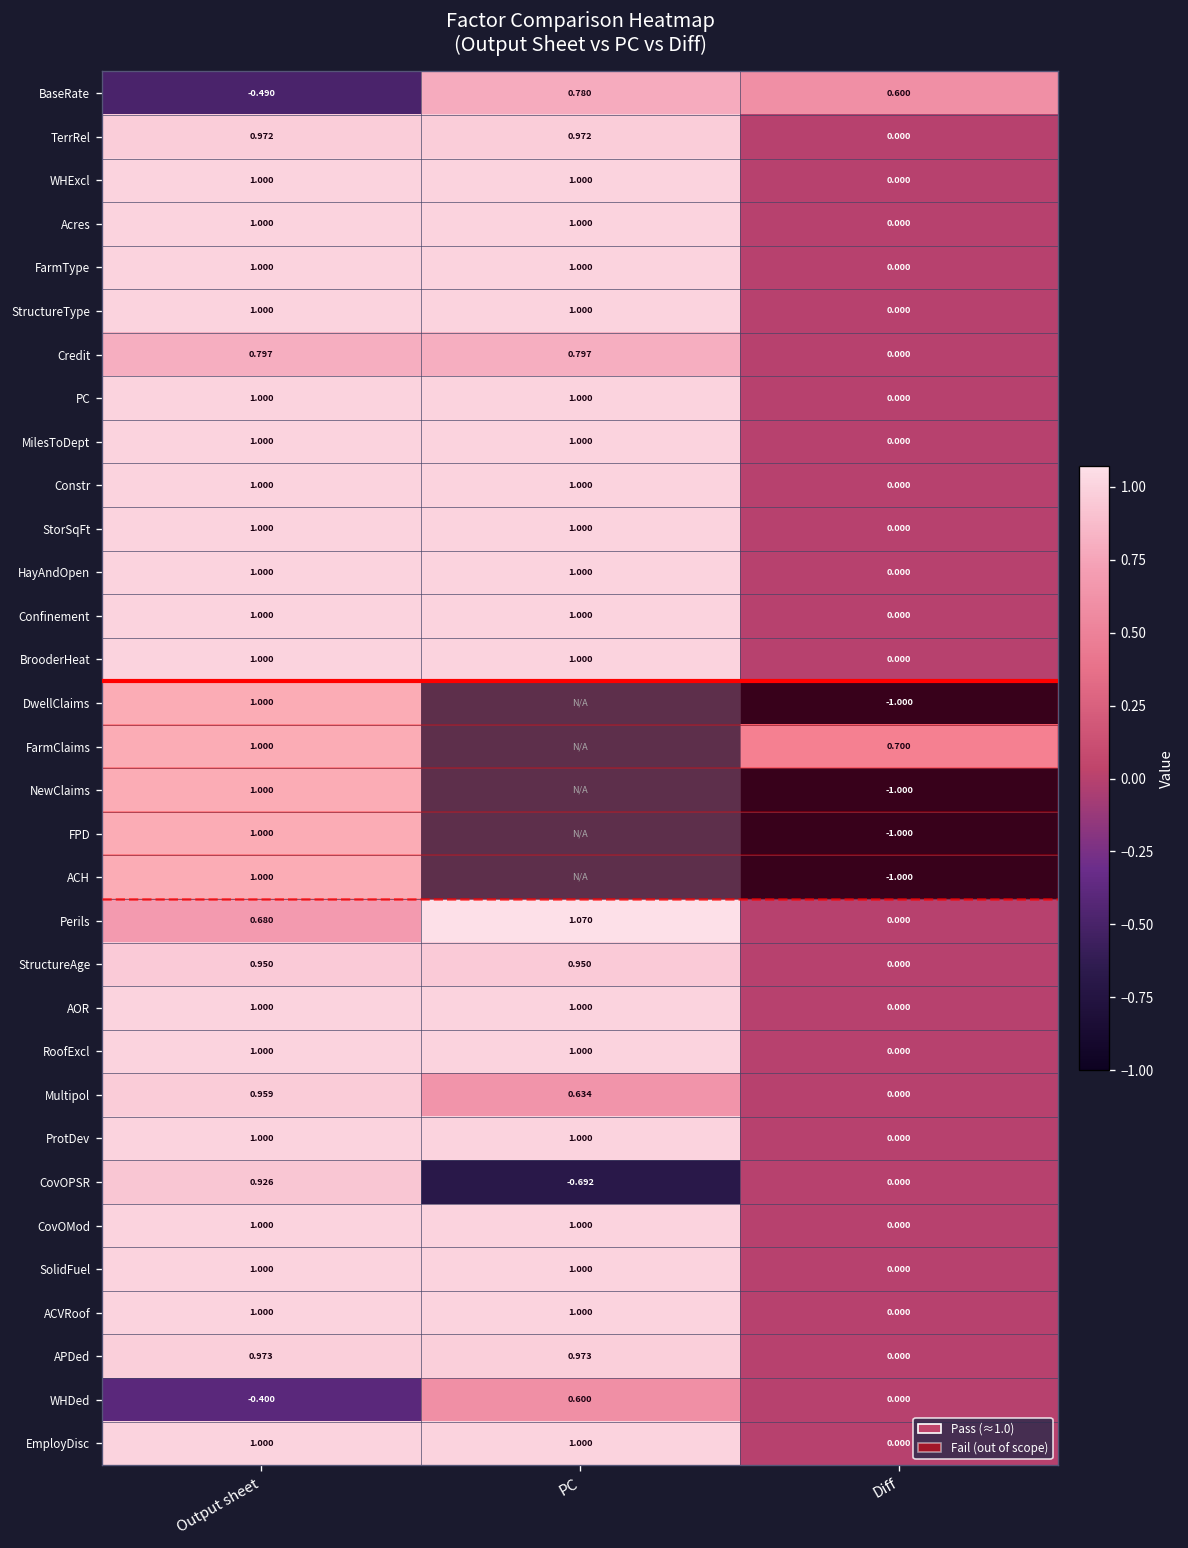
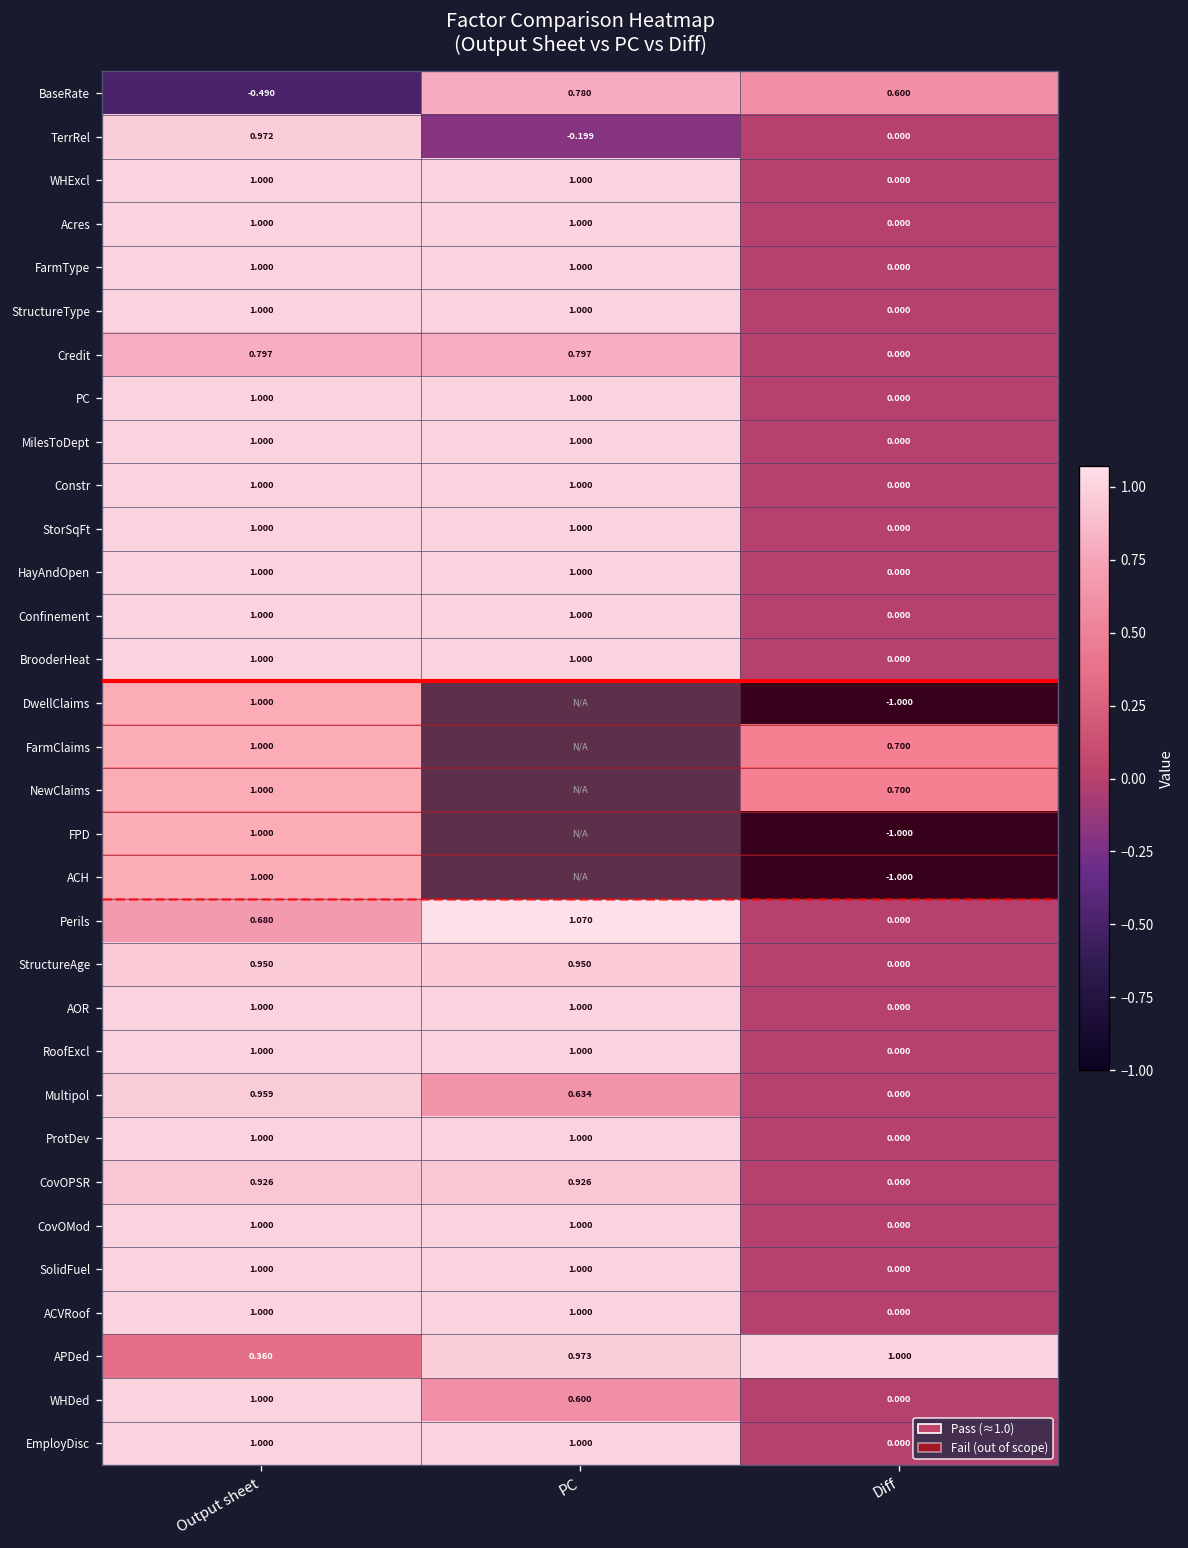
  {
    "BaseRate": {
      "Output sheet": -0.490,
      "PC": 0.780,
      "Diff": 0.600
    },
    "TerrRel": {
      "Output sheet": 0.972,
-     "PC": 0.972,
+     "PC": -0.199,
      "Diff": 0.000
    },
    "WHExcl": {
      "Output sheet": 1.000,
      "PC": 1.000,
      "Diff": 0.000
    },
    "Acres": {
      "Output sheet": 1.000,
      "PC": 1.000,
      "Diff": 0.000
    },
    "FarmType": {
      "Output sheet": 1.000,
      "PC": 1.000,
      "Diff": 0.000
    },
    "StructureType": {
      "Output sheet": 1.000,
      "PC": 1.000,
      "Diff": 0.000
    },
    "Credit": {
      "Output sheet": 0.797,
      "PC": 0.797,
      "Diff": 0.000
    },
    "PC": {
      "Output sheet": 1.000,
      "PC": 1.000,
      "Diff": 0.000
    },
    "MilesToDept": {
      "Output sheet": 1.000,
      "PC": 1.000,
      "Diff": 0.000
    },
    "Constr": {
      "Output sheet": 1.000,
      "PC": 1.000,
      "Diff": 0.000
    },
    "StorSqFt": {
      "Output sheet": 1.000,
      "PC": 1.000,
      "Diff": 0.000
    },
    "HayAndOpen": {
      "Output sheet": 1.000,
      "PC": 1.000,
      "Diff": 0.000
    },
    "Confinement": {
      "Output sheet": 1.000,
      "PC": 1.000,
      "Diff": 0.000
    },
    "BrooderHeat": {
      "Output sheet": 1.000,
      "PC": 1.000,
      "Diff": 0.000
    },
    "DwellClaims": {
      "Output sheet": 1.000,
      "Diff": -1.000
    },
    "FarmClaims": {
      "Output sheet": 1.000,
      "Diff": 0.700
    },
    "NewClaims": {
      "Output sheet": 1.000,
-     "Diff": -1.000
+     "Diff": 0.700
    },
    "FPD": {
      "Output sheet": 1.000,
      "Diff": -1.000
    },
    "ACH": {
      "Output sheet": 1.000,
      "Diff": -1.000
    },
    "Perils": {
      "Output sheet": 0.680,
      "PC": 1.070,
      "Diff": 0.000
    },
    "StructureAge": {
      "Output sheet": 0.950,
      "PC": 0.950,
      "Diff": 0.000
    },
    "AOR": {
      "Output sheet": 1.000,
      "PC": 1.000,
      "Diff": 0.000
    },
    "RoofExcl": {
      "Output sheet": 1.000,
      "PC": 1.000,
      "Diff": 0.000
    },
    "Multipol": {
      "Output sheet": 0.959,
      "PC": 0.634,
      "Diff": 0.000
    },
    "ProtDev": {
      "Output sheet": 1.000,
      "PC": 1.000,
      "Diff": 0.000
    },
    "CovOPSR": {
      "Output sheet": 0.926,
-     "PC": -0.692,
+     "PC": 0.926,
      "Diff": 0.000
    },
    "CovOMod": {
      "Output sheet": 1.000,
      "PC": 1.000,
      "Diff": 0.000
    },
    "SolidFuel": {
      "Output sheet": 1.000,
      "PC": 1.000,
      "Diff": 0.000
    },
    "ACVRoof": {
      "Output sheet": 1.000,
      "PC": 1.000,
      "Diff": 0.000
    },
    "APDed": {
-     "Output sheet": 0.973,
+     "Output sheet": 0.360,
      "PC": 0.973,
-     "Diff": 0.000
+     "Diff": 1.000
    },
    "WHDed": {
-     "Output sheet": -0.400,
+     "Output sheet": 1.000,
      "PC": 0.600,
      "Diff": 0.000
    },
    "EmployDisc": {
      "Output sheet": 1.000,
      "PC": 1.000,
      "Diff": 0.000
    }
  }
